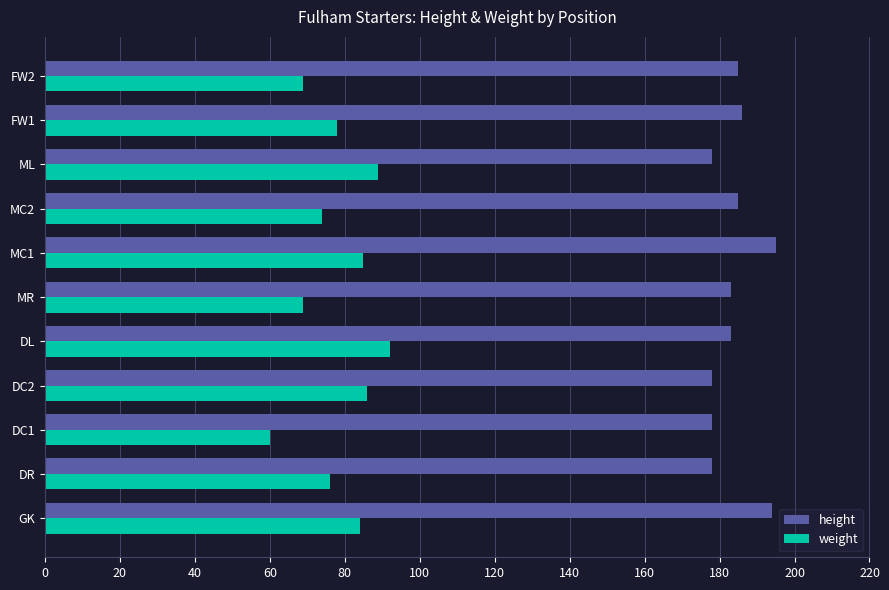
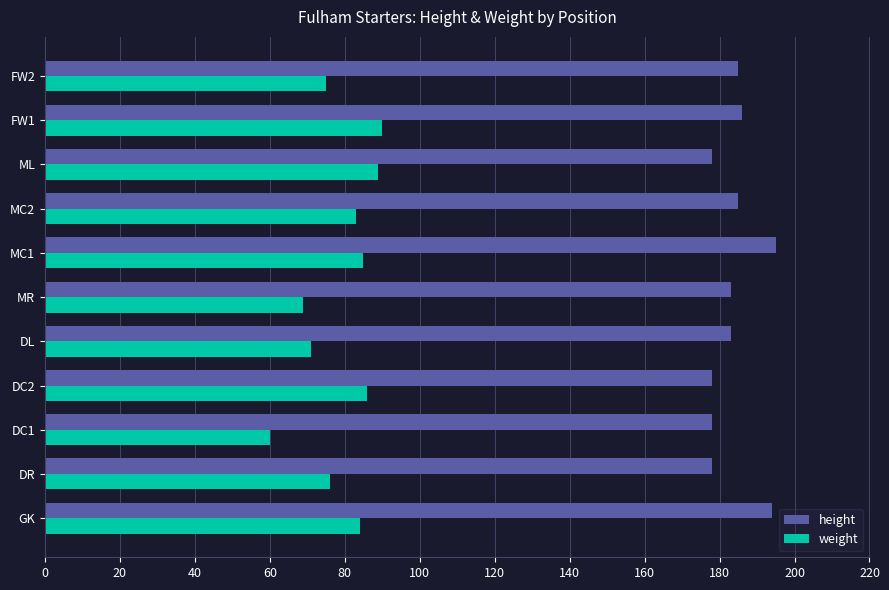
  {
    "height": {
      "FW2": 185,
      "FW1": 186,
      "ML": 178,
      "MC2": 185,
      "MC1": 195,
      "MR": 183,
      "DL": 183,
      "DC2": 178,
      "DC1": 178,
      "DR": 178,
      "GK": 194
    },
    "weight": {
-     "FW2": 69,
-     "FW1": 78,
+     "FW2": 75,
+     "FW1": 90,
      "ML": 89,
-     "MC2": 74,
+     "MC2": 83,
      "MC1": 85,
      "MR": 69,
-     "DL": 92,
+     "DL": 71,
      "DC2": 86,
      "DC1": 60,
      "DR": 76,
      "GK": 84
    }
  }
